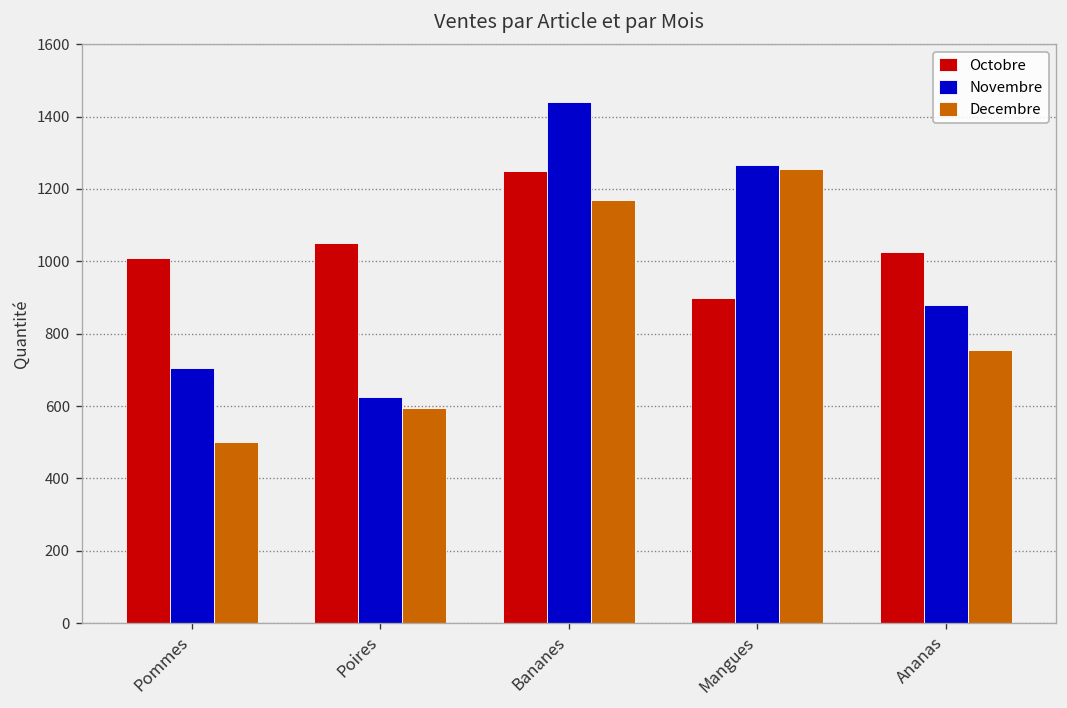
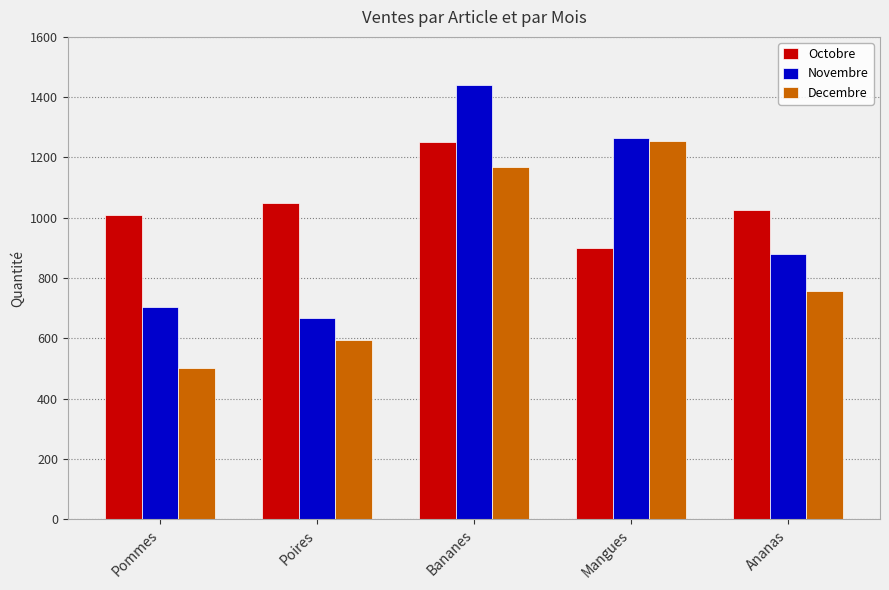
  {
    "Octobre": {
      "Pommes": 1010,
      "Poires": 1050,
      "Bananes": 1250,
      "Mangues": 900,
      "Ananas": 1030
    },
    "Novembre": {
      "Pommes": 710,
-     "Poires": 630,
+     "Poires": 670,
      "Bananes": 1440,
      "Mangues": 1270,
      "Ananas": 880
    },
    "Decembre": {
      "Pommes": 500,
      "Poires": 590,
      "Bananes": 1170,
      "Mangues": 1250,
      "Ananas": 760
    }
  }
